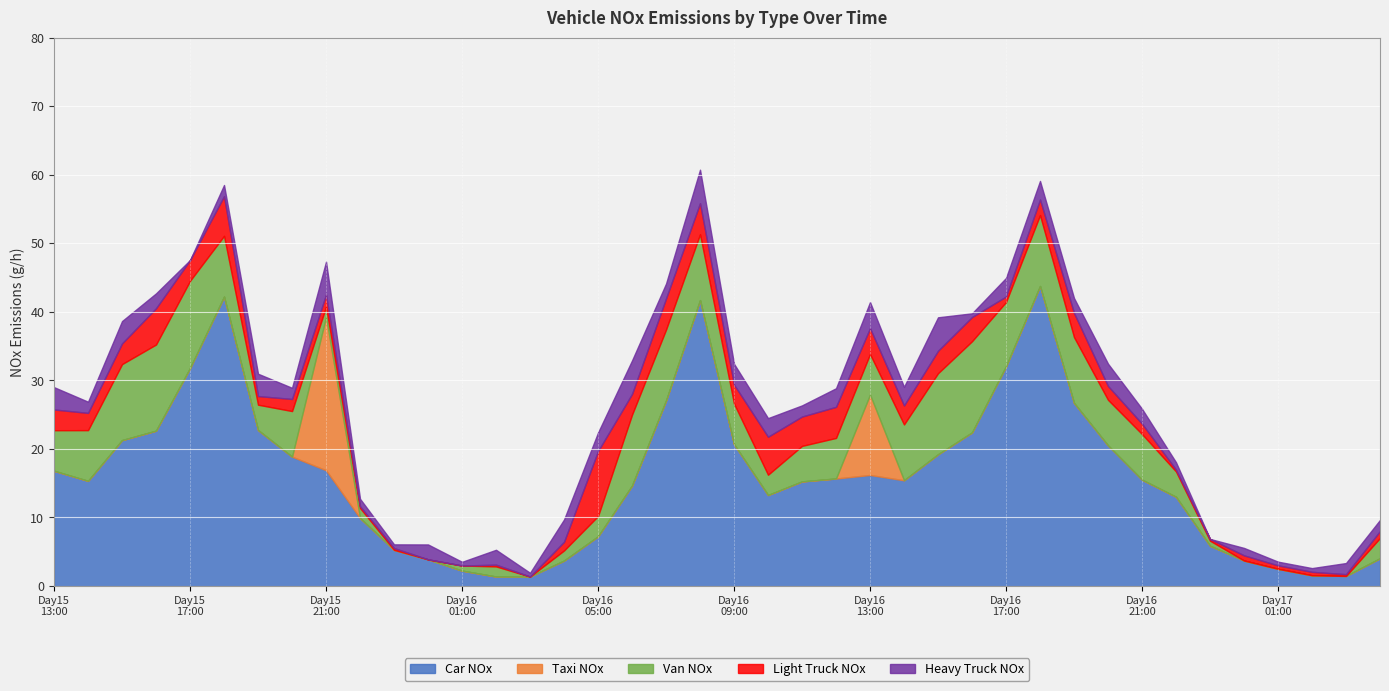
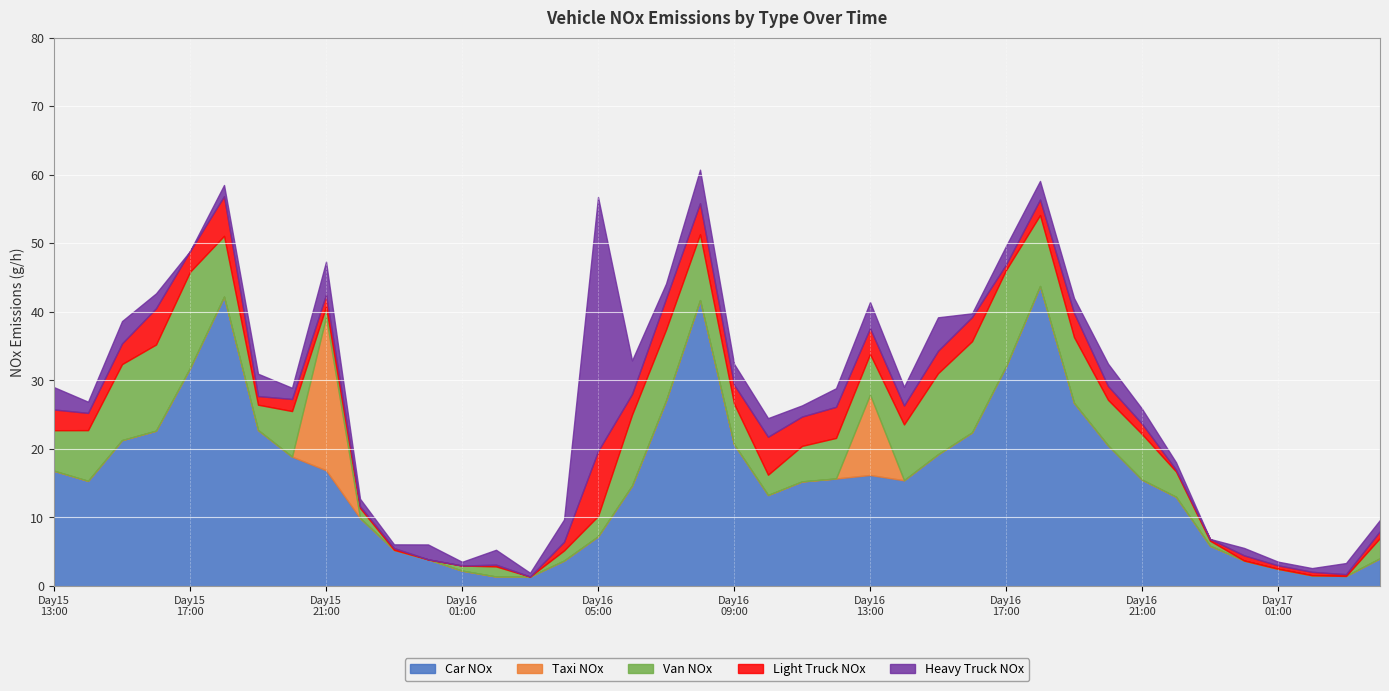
  {
    "Car NOx": {
      "Day15 21:00": 17,
      "Day16 13:00": 16
    },
    "Taxi NOx": {
      "Day15 21:00": 22,
      "Day16 13:00": 12
    },
    "Van NOx": {
      "Day15 13:00": 6,
-     "Day15 17:00": 13,
+     "Day15 17:00": 14,
      "Day15 21:00": 1,
      "Day16 05:00": 3,
      "Day16 09:00": 6,
      "Day16 13:00": 6,
-     "Day16 17:00": 9,
+     "Day16 17:00": 14,
      "Day16 21:00": 7
    },
    "Light Truck NOx": {
      "Day15 13:00": 3,
      "Day15 21:00": 2,
      "Day16 05:00": 9,
      "Day16 09:00": 3,
      "Day16 13:00": 4,
      "Day16 17:00": 1,
      "Day16 21:00": 2,
      "Day17 01:00": 1
    },
    "Heavy Truck NOx": {
      "Day15 13:00": 3,
      "Day15 21:00": 5,
      "Day16 01:00": 1,
-     "Day16 05:00": 3,
+     "Day16 05:00": 37,
      "Day16 09:00": 3,
      "Day16 13:00": 4,
      "Day16 17:00": 3,
      "Day16 21:00": 2,
      "Day17 01:00": 1
    }
  }
